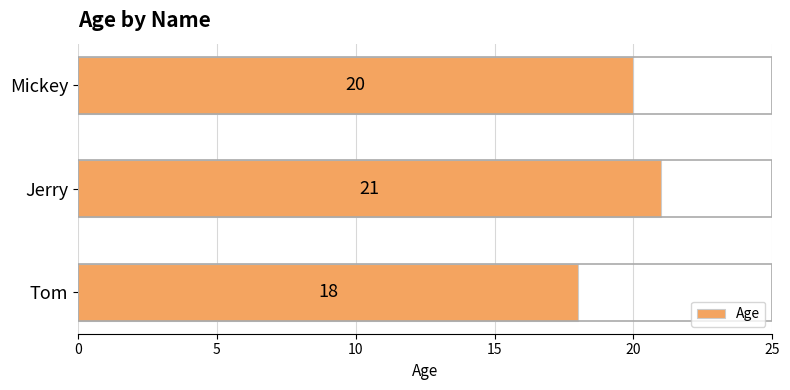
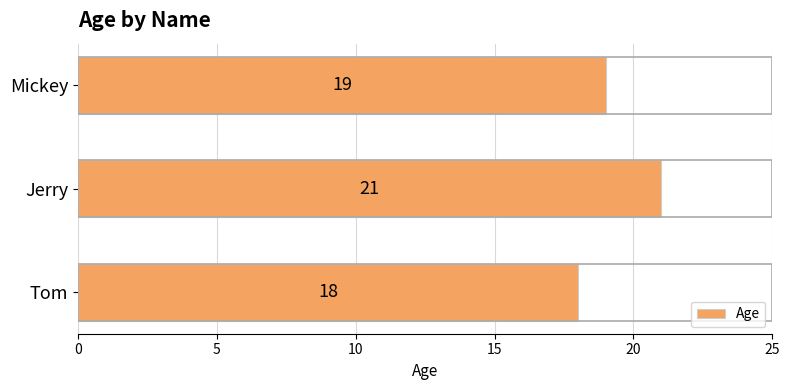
  {
-   "Mickey": 20,
+   "Mickey": 19,
    "Jerry": 21,
    "Tom": 18
  }
